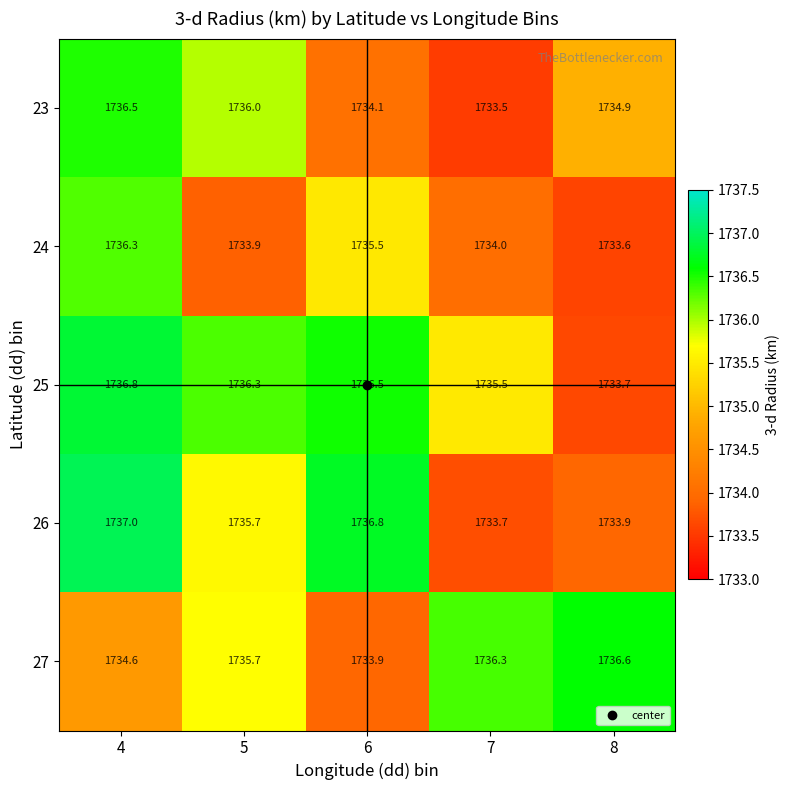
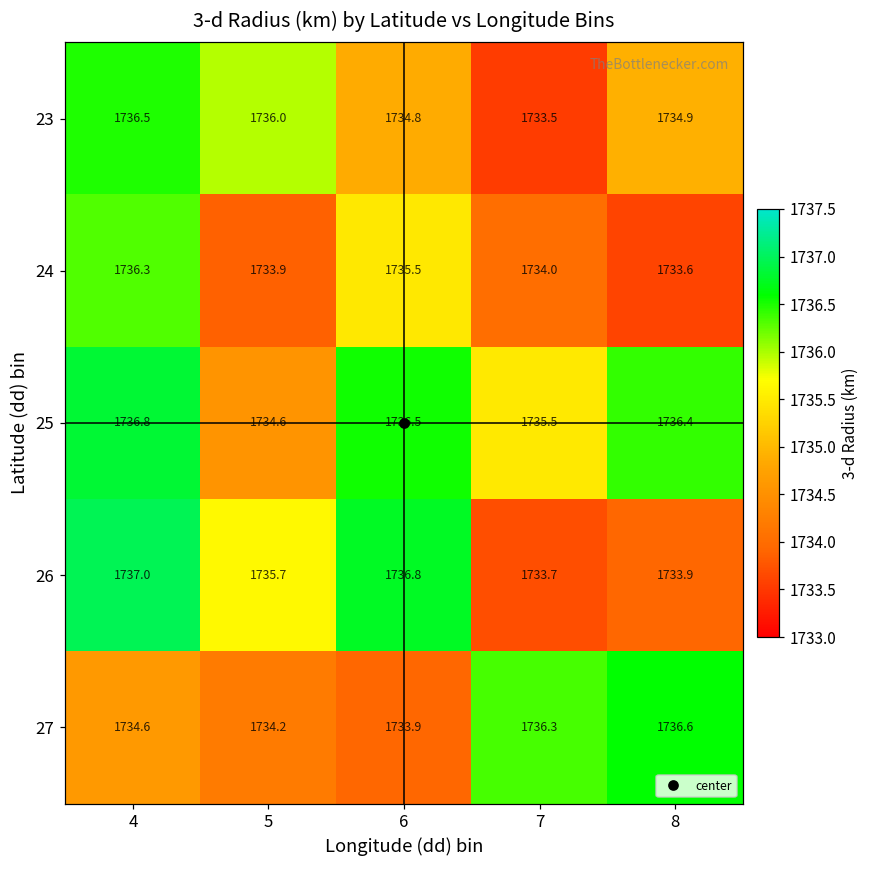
  {
    "23": {
      "4": 1736.5,
      "5": 1736.0,
-     "6": 1734.1,
+     "6": 1734.8,
      "7": 1733.5
    },
    "24": {
      "4": 1736.3,
      "5": 1733.9,
      "6": 1735.5,
      "7": 1734.0,
      "8": 1733.6
    },
    "25": {
      "4": 1736.8,
-     "5": 1736.3,
+     "5": 1734.6,
      "7": 1735.5,
-     "8": 1733.7
+     "8": 1736.4
    },
    "26": {
      "4": 1737.0,
      "5": 1735.7,
      "6": 1736.8,
      "7": 1733.7,
      "8": 1733.9
    },
    "27": {
      "4": 1734.6,
-     "5": 1735.7,
+     "5": 1734.2,
      "6": 1733.9,
      "7": 1736.3,
      "8": 1736.6
    }
  }
